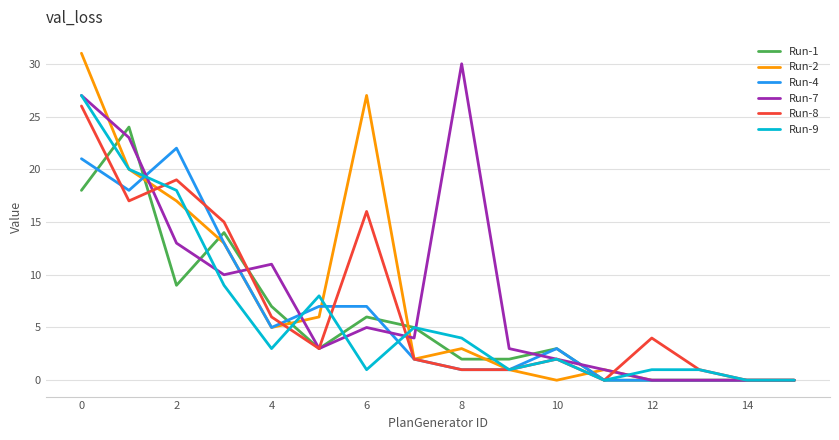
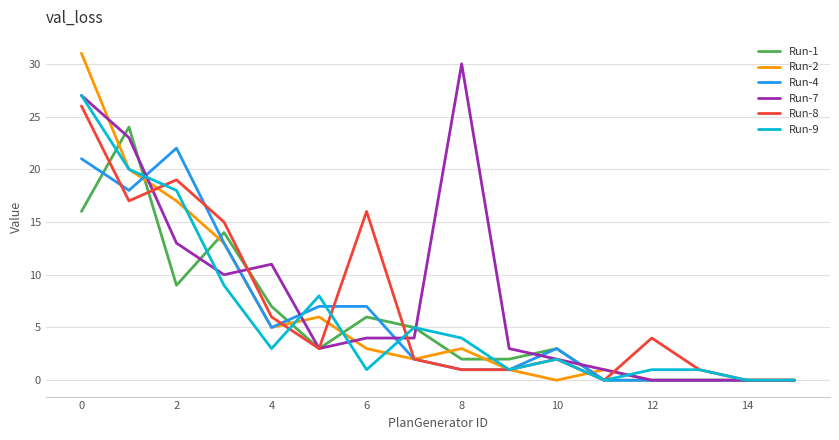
  {
    "Run-1": {
-     "0": 18,
+     "0": 16,
      "2": 9,
      "4": 7,
      "6": 6,
      "8": 2
    },
    "Run-2": {
      "0": 31,
      "2": 17,
-     "6": 27,
+     "6": 3,
      "8": 3,
      "10": 0
    },
    "Run-7": {
      "2": 13,
      "4": 11,
-     "6": 5,
+     "6": 4,
      "8": 30
    },
    "Run-8": {
      "0": 26,
      "2": 19,
      "4": 6,
      "6": 16,
      "12": 4
    }
  }
